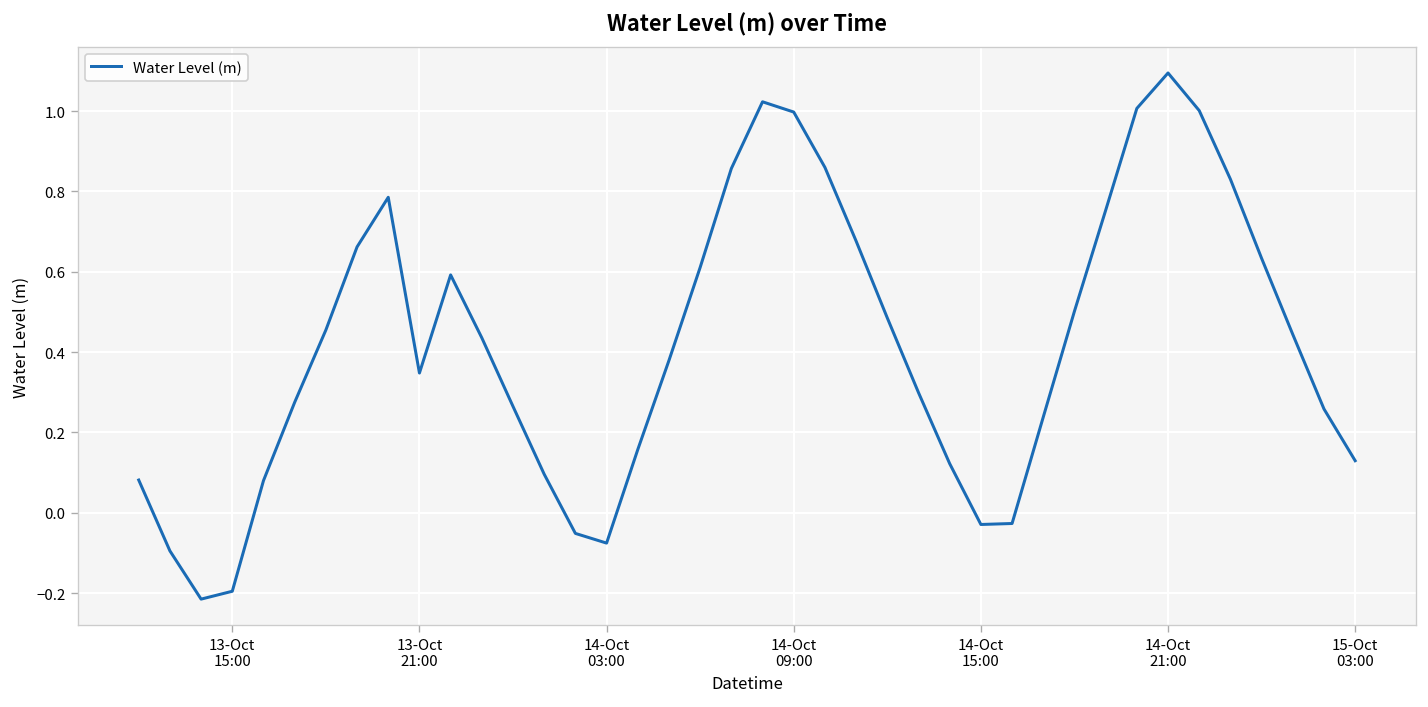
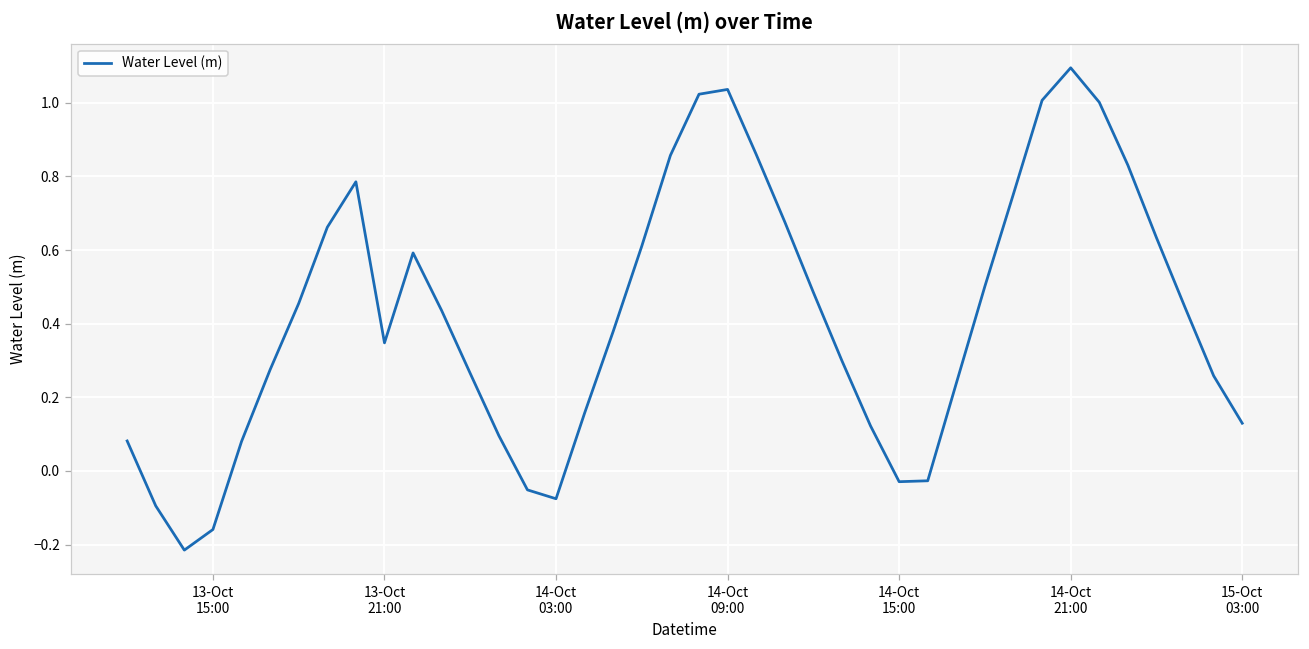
  {
-   "13-Oct 15:00": -0.20,
+   "13-Oct 15:00": -0.16,
    "13-Oct 21:00": 0.35,
    "14-Oct 03:00": -0.08,
-   "14-Oct 09:00": 1.00,
+   "14-Oct 09:00": 1.04,
    "14-Oct 15:00": -0.03,
    "14-Oct 21:00": 1.09,
    "15-Oct 03:00": 0.13
  }
